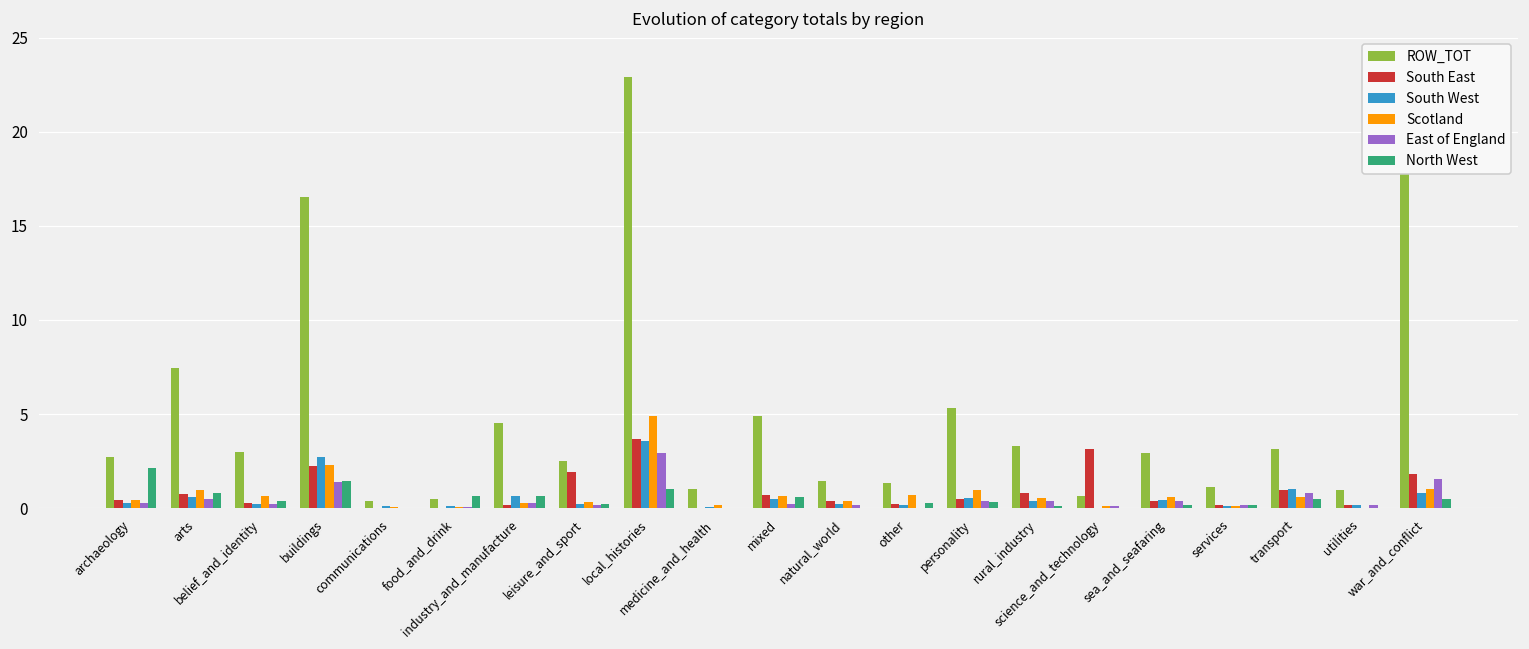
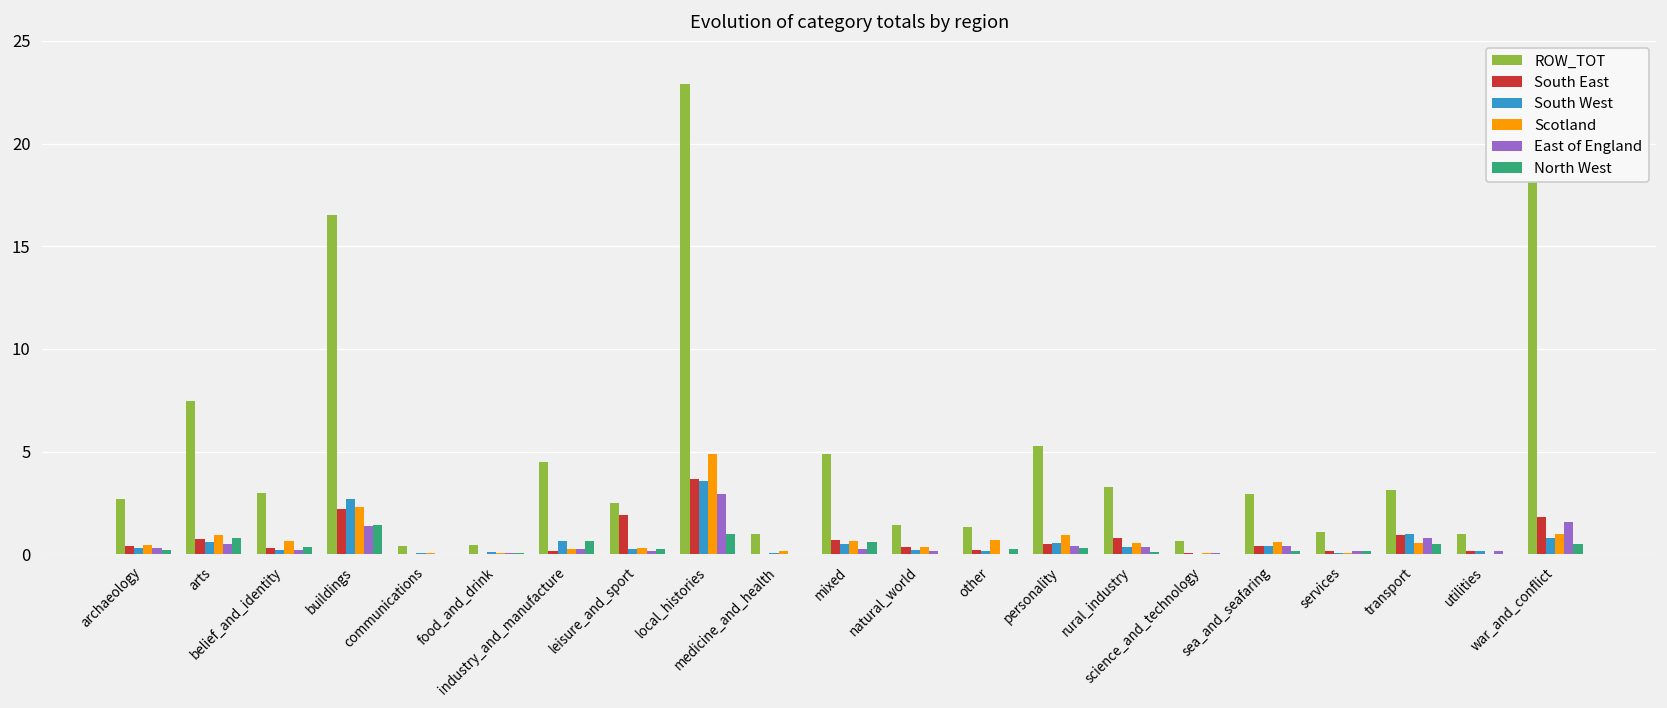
  {
    "ROW_TOT": {
      "archaeology": 2.7,
      "arts": 7.5,
      "belief_and_identity": 3.0,
      "buildings": 16.5,
      "communications": 0.4,
      "food_and_drink": 0.5,
      "industry_and_manufacture": 4.5,
      "leisure_and_sport": 2.5,
      "local_histories": 22.9,
      "medicine_and_health": 1.0,
      "mixed": 4.9,
      "natural_world": 1.4,
      "other": 1.3,
      "personality": 5.3,
      "rural_industry": 3.3,
      "science_and_technology": 0.6,
      "sea_and_seafaring": 2.9,
      "services": 1.1,
      "transport": 3.2,
      "utilities": 1.0
    },
    "South East": {
      "archaeology": 0.4,
      "arts": 0.8,
      "belief_and_identity": 0.3,
      "buildings": 2.2,
      "communications": 0.0,
      "industry_and_manufacture": 0.2,
      "leisure_and_sport": 1.9,
      "local_histories": 3.7,
      "mixed": 0.7,
      "natural_world": 0.4,
      "other": 0.2,
      "personality": 0.5,
      "rural_industry": 0.8,
-     "science_and_technology": 3.1,
+     "science_and_technology": 0.1,
      "sea_and_seafaring": 0.4,
      "services": 0.2,
      "transport": 1.0,
      "utilities": 0.2,
      "war_and_conflict": 1.8
    },
    "South West": {
      "archaeology": 0.3,
      "arts": 0.6,
      "belief_and_identity": 0.2,
      "buildings": 2.7,
      "industry_and_manufacture": 0.6,
      "leisure_and_sport": 0.2,
      "local_histories": 3.6,
      "mixed": 0.5,
      "natural_world": 0.2,
      "other": 0.2,
      "personality": 0.5,
      "rural_industry": 0.4,
      "sea_and_seafaring": 0.4,
      "transport": 1.0,
      "utilities": 0.2,
      "war_and_conflict": 0.8
    },
    "Scotland": {
      "archaeology": 0.5,
      "arts": 1.0,
      "belief_and_identity": 0.6,
      "buildings": 2.3,
      "industry_and_manufacture": 0.3,
      "leisure_and_sport": 0.3,
      "local_histories": 4.9,
      "medicine_and_health": 0.2,
      "mixed": 0.6,
      "natural_world": 0.4,
      "other": 0.7,
      "personality": 1.0,
      "rural_industry": 0.5,
      "sea_and_seafaring": 0.6,
      "transport": 0.6,
      "war_and_conflict": 1.0
    },
    "East of England": {
      "archaeology": 0.3,
      "arts": 0.5,
      "belief_and_identity": 0.2,
      "buildings": 1.4,
      "industry_and_manufacture": 0.3,
      "leisure_and_sport": 0.2,
      "local_histories": 2.9,
      "mixed": 0.2,
      "natural_world": 0.2,
      "other": 0.0,
      "personality": 0.4,
      "rural_industry": 0.4,
      "sea_and_seafaring": 0.4,
      "services": 0.2,
      "transport": 0.8,
      "utilities": 0.2,
      "war_and_conflict": 1.6
    },
    "North West": {
-     "archaeology": 2.1,
+     "archaeology": 0.2,
      "arts": 0.8,
      "belief_and_identity": 0.4,
      "buildings": 1.4,
      "communications": 0.0,
-     "food_and_drink": 0.6,
+     "food_and_drink": 0.1,
      "industry_and_manufacture": 0.7,
      "leisure_and_sport": 0.2,
      "local_histories": 1.0,
      "mixed": 0.6,
      "natural_world": 0.0,
      "other": 0.3,
      "personality": 0.3,
      "sea_and_seafaring": 0.2,
      "services": 0.2,
      "transport": 0.5,
      "utilities": 0.0,
      "war_and_conflict": 0.5
    }
  }
